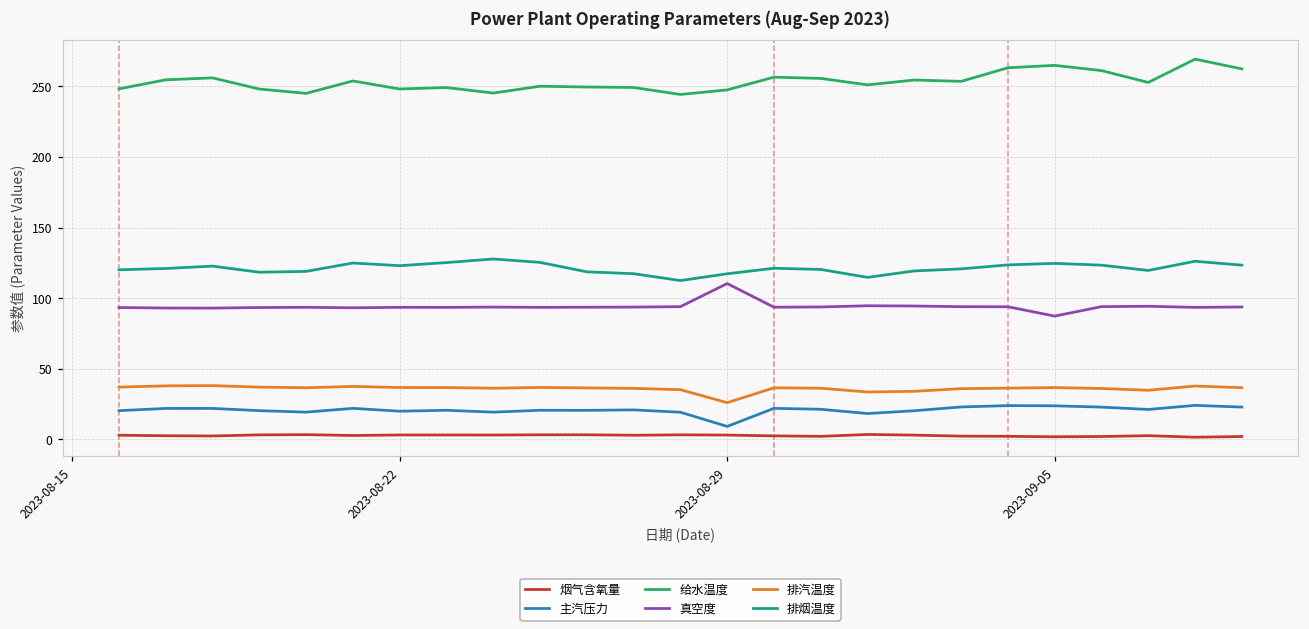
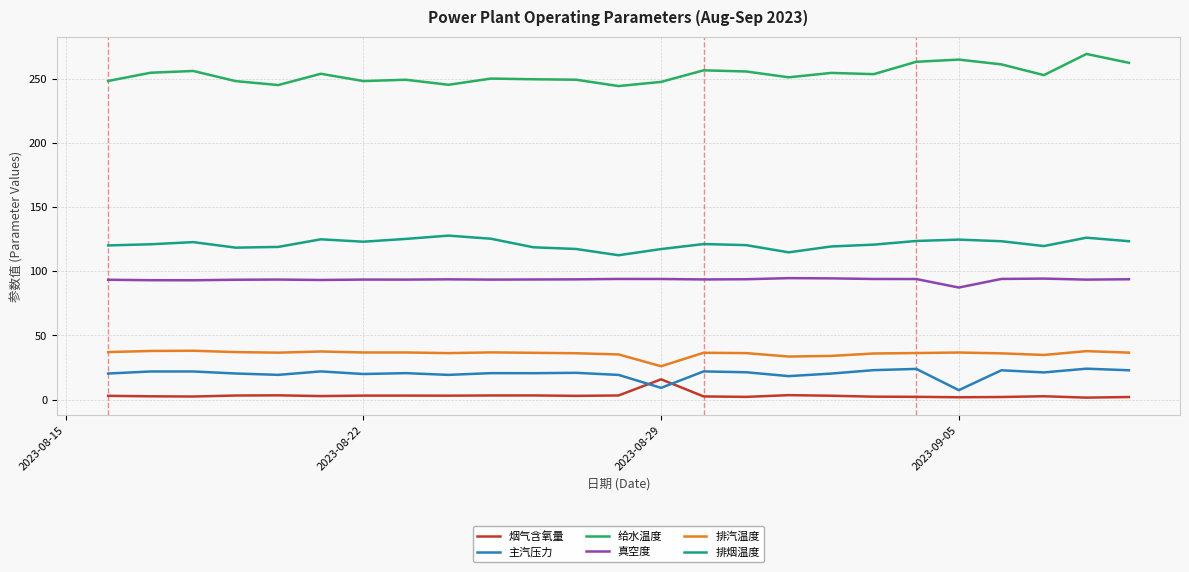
  {
    "烟气含氧量": {
      "2023-08-22": 3,
-     "2023-08-29": 3,
+     "2023-08-29": 16,
      "2023-09-05": 2
    },
    "主汽压力": {
      "2023-08-22": 20,
      "2023-08-29": 9,
-     "2023-09-05": 24
+     "2023-09-05": 7
    },
    "真空度": {
      "2023-08-22": 94,
-     "2023-08-29": 110,
+     "2023-08-29": 94,
      "2023-09-05": 87
    },
    "排汽温度": {
      "2023-08-22": 37,
      "2023-08-29": 26,
      "2023-09-05": 37
    }
  }
